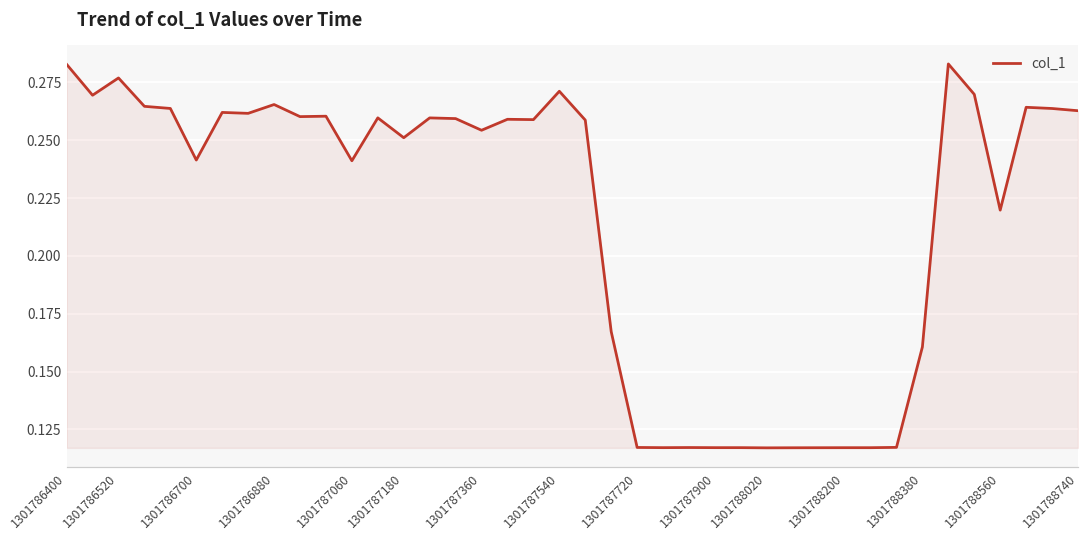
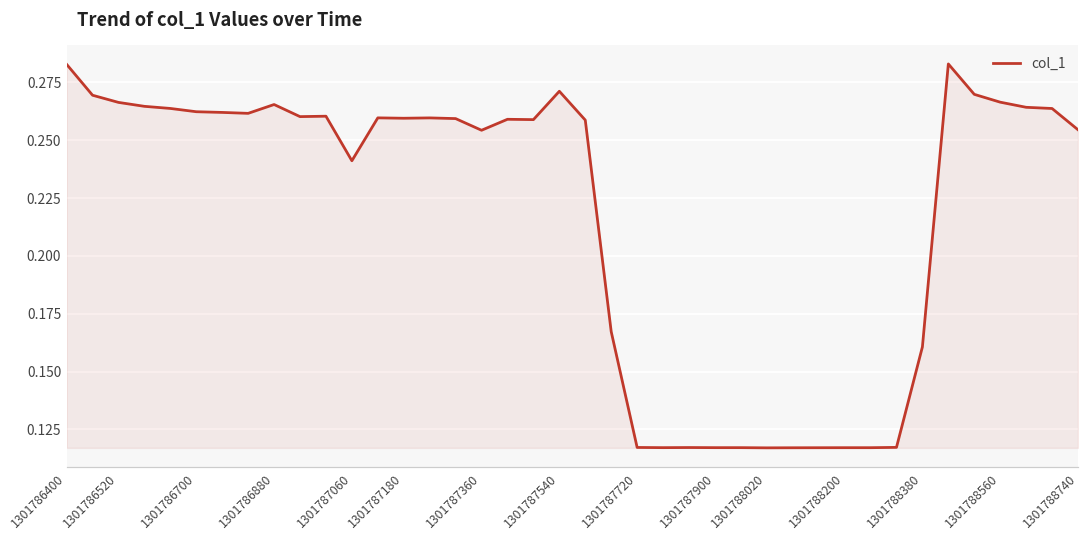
  {
    "1301786400": 0.283,
-   "1301786520": 0.277,
-   "1301786700": 0.241,
+   "1301786520": 0.266,
+   "1301786700": 0.262,
    "1301786880": 0.265,
    "1301787060": 0.241,
-   "1301787180": 0.251,
+   "1301787180": 0.260,
    "1301787360": 0.254,
    "1301787540": 0.271,
    "1301787720": 0.117,
    "1301787900": 0.117,
    "1301788020": 0.117,
    "1301788200": 0.117,
    "1301788380": 0.161,
-   "1301788560": 0.220,
-   "1301788740": 0.263
+   "1301788560": 0.266,
+   "1301788740": 0.255
  }
